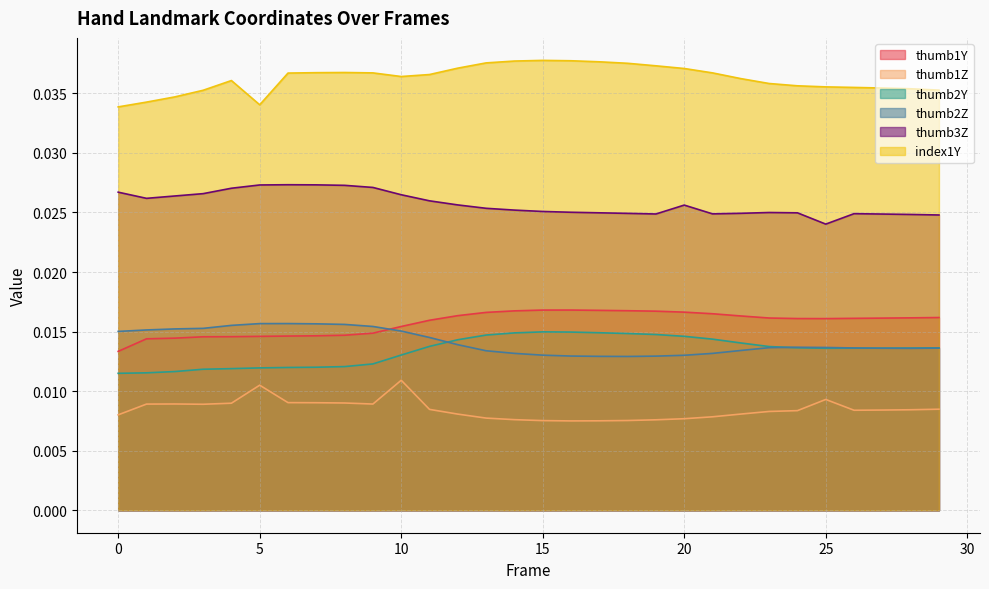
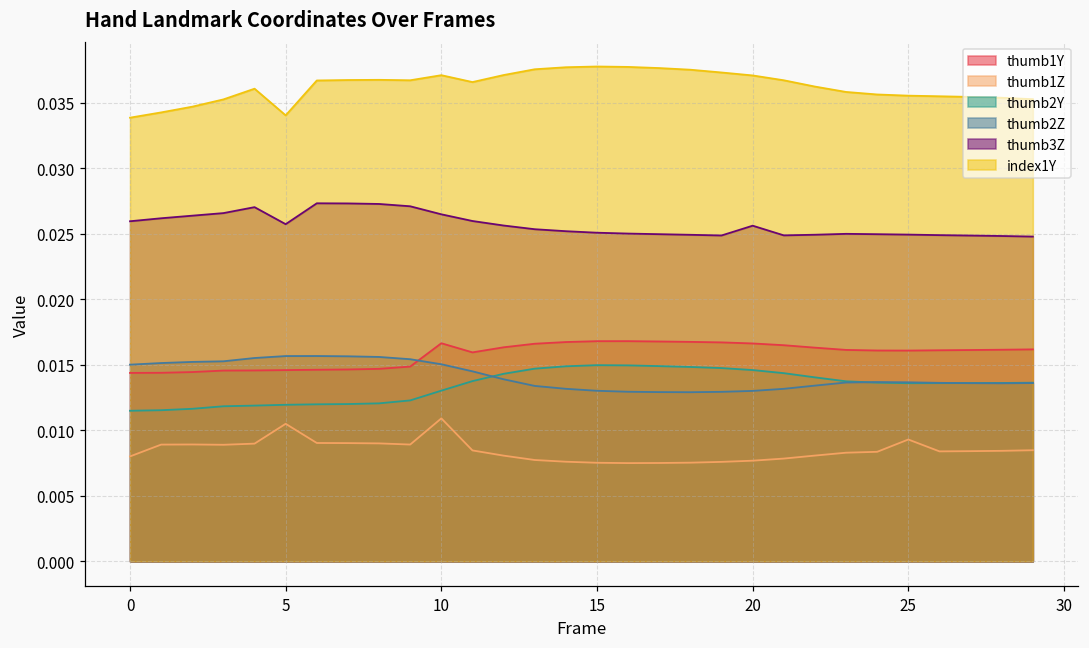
  {
    "thumb1Y": {
-     "0": 0.0133,
+     "0": 0.0144,
      "5": 0.0146,
-     "10": 0.0154,
+     "10": 0.0166,
      "15": 0.0168,
      "20": 0.0166,
      "25": 0.0161
    },
    "thumb1Z": {
      "0": 0.0080,
      "5": 0.0105,
      "10": 0.0109,
      "15": 0.0075,
      "20": 0.0077,
      "25": 0.0093
    },
    "thumb3Z": {
-     "0": 0.0267,
-     "5": 0.0273,
+     "0": 0.0260,
+     "5": 0.0257,
      "10": 0.0265,
      "15": 0.0251,
      "20": 0.0256,
-     "25": 0.0240
+     "25": 0.0249
    },
    "index1Y": {
      "0": 0.0339,
      "5": 0.0340,
-     "10": 0.0364,
+     "10": 0.0371,
      "15": 0.0378,
      "20": 0.0371,
      "25": 0.0355
    }
  }
